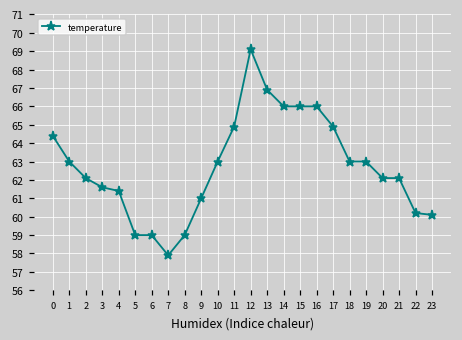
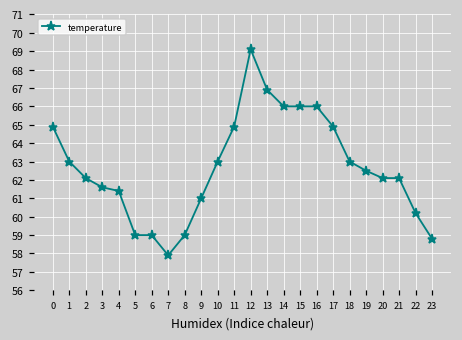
  {
-   "0": 64.4,
+   "0": 64.9,
    "1": 63.0,
    "2": 62.1,
    "3": 61.6,
    "4": 61.4,
    "5": 59.0,
    "6": 59.0,
    "7": 57.9,
    "8": 59.0,
    "9": 61.0,
    "10": 63.0,
    "11": 64.9,
    "12": 69.1,
    "13": 66.9,
    "14": 66.0,
    "15": 66.0,
    "16": 66.0,
    "17": 64.9,
    "18": 63.0,
-   "19": 63.0,
+   "19": 62.5,
    "20": 62.1,
    "21": 62.1,
    "22": 60.2,
-   "23": 60.1
+   "23": 58.8
  }
